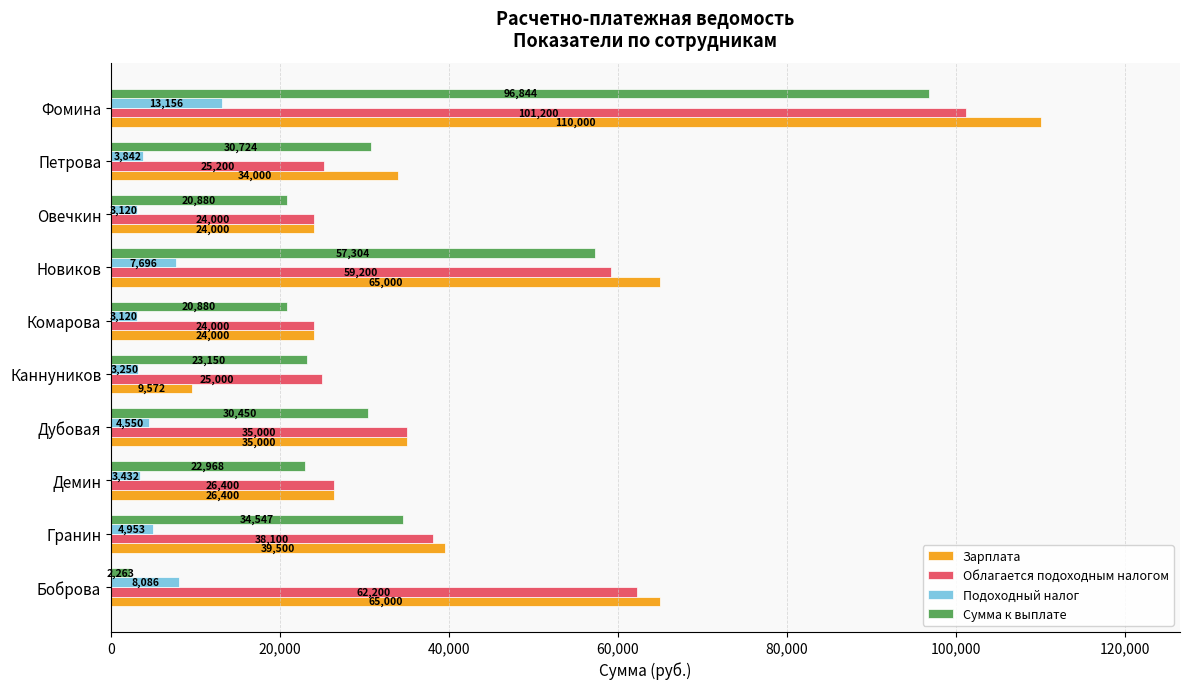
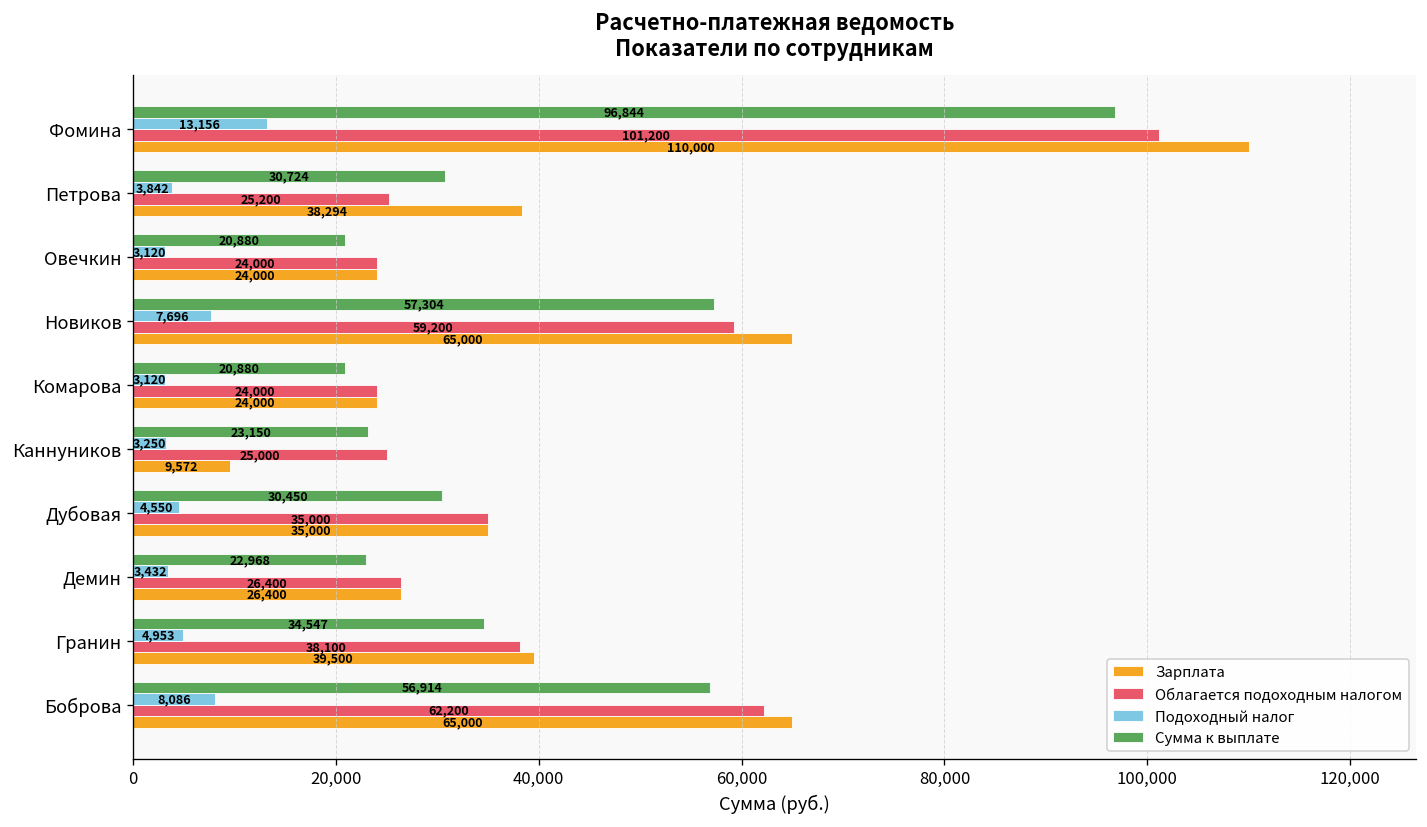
  {
    "Зарплата": {
      "Фомина": "110,000",
-     "Петрова": "34,000",
+     "Петрова": "38,294",
      "Овечкин": "24,000",
      "Новиков": "65,000",
      "Комарова": "24,000",
      "Каннуников": "9,572",
      "Дубовая": "35,000",
      "Демин": "26,400",
      "Гранин": "39,500",
      "Боброва": "65,000"
    },
    "Облагается подоходным налогом": {
      "Фомина": "101,200",
      "Петрова": "25,200",
      "Овечкин": "24,000",
      "Новиков": "59,200",
      "Комарова": "24,000",
      "Каннуников": "25,000",
      "Дубовая": "35,000",
      "Демин": "26,400",
      "Гранин": "38,100",
      "Боброва": "62,200"
    },
    "Подоходный налог": {
      "Фомина": "13,156",
      "Петрова": "3,842",
      "Овечкин": "3,120",
      "Новиков": "7,696",
      "Комарова": "3,120",
      "Каннуников": "3,250",
      "Дубовая": "4,550",
      "Демин": "3,432",
      "Гранин": "4,953",
      "Боброва": "8,086"
    },
    "Сумма к выплате": {
      "Фомина": "96,844",
      "Петрова": "30,724",
      "Овечкин": "20,880",
      "Новиков": "57,304",
      "Комарова": "20,880",
      "Каннуников": "23,150",
      "Дубовая": "30,450",
      "Демин": "22,968",
      "Гранин": "34,547",
-     "Боброва": "2,263"
+     "Боброва": "56,914"
    }
  }
